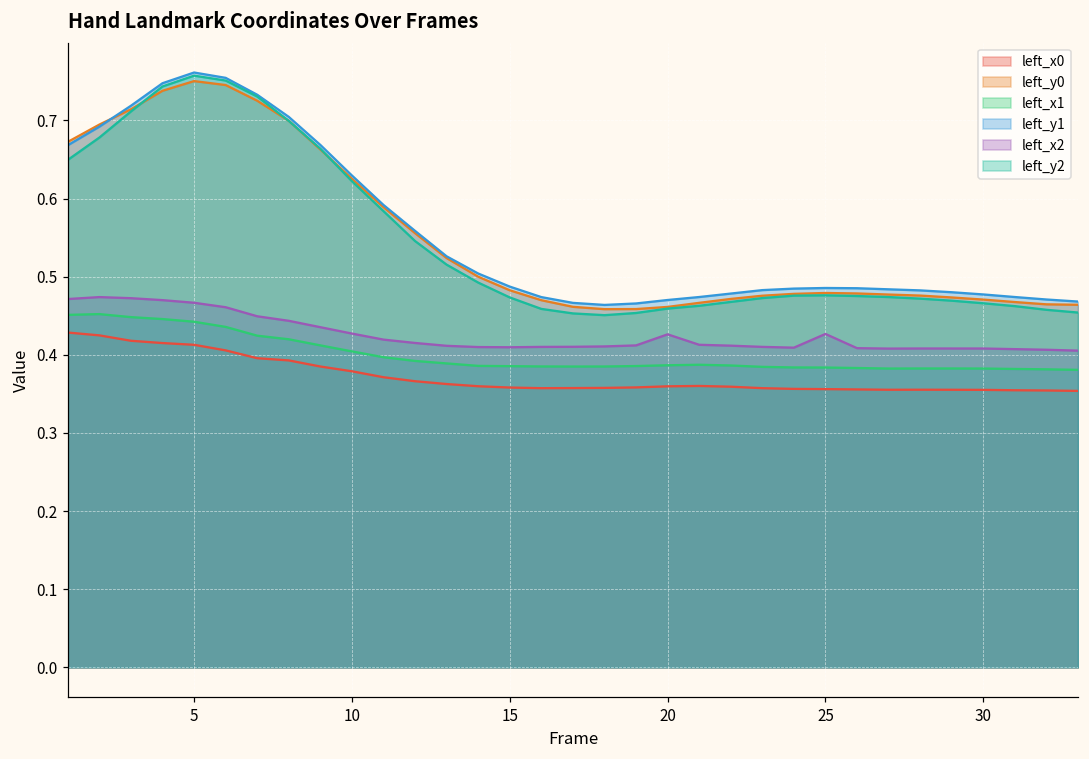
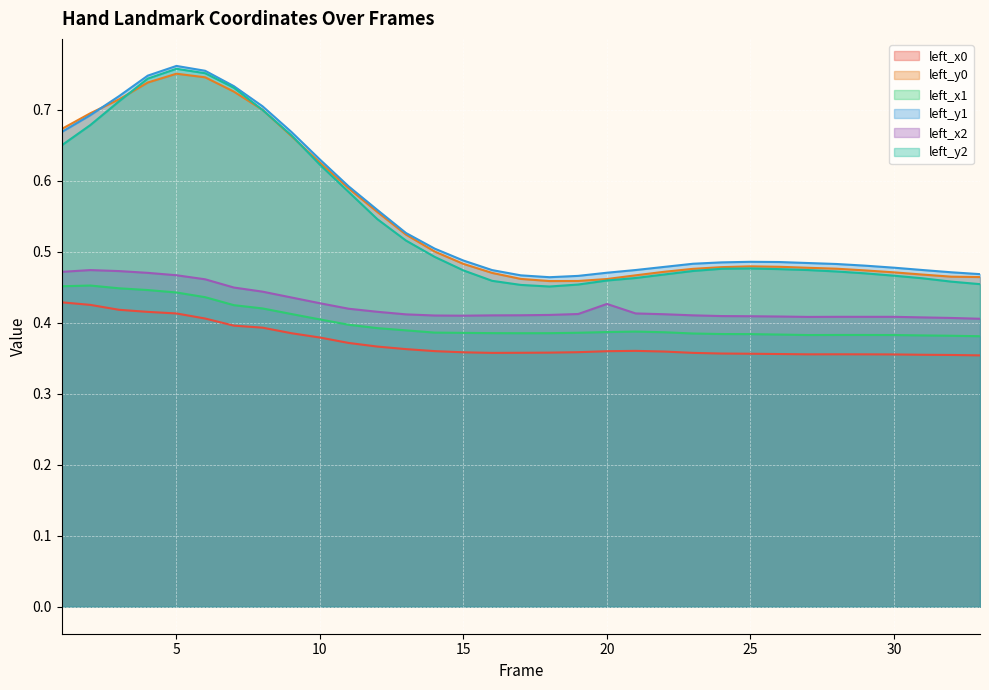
  {
    "left_x2": {
      "5": 0.47,
      "10": 0.43,
      "15": 0.41,
      "20": 0.43,
-     "25": 0.43,
+     "25": 0.41,
      "30": 0.41
    }
  }
